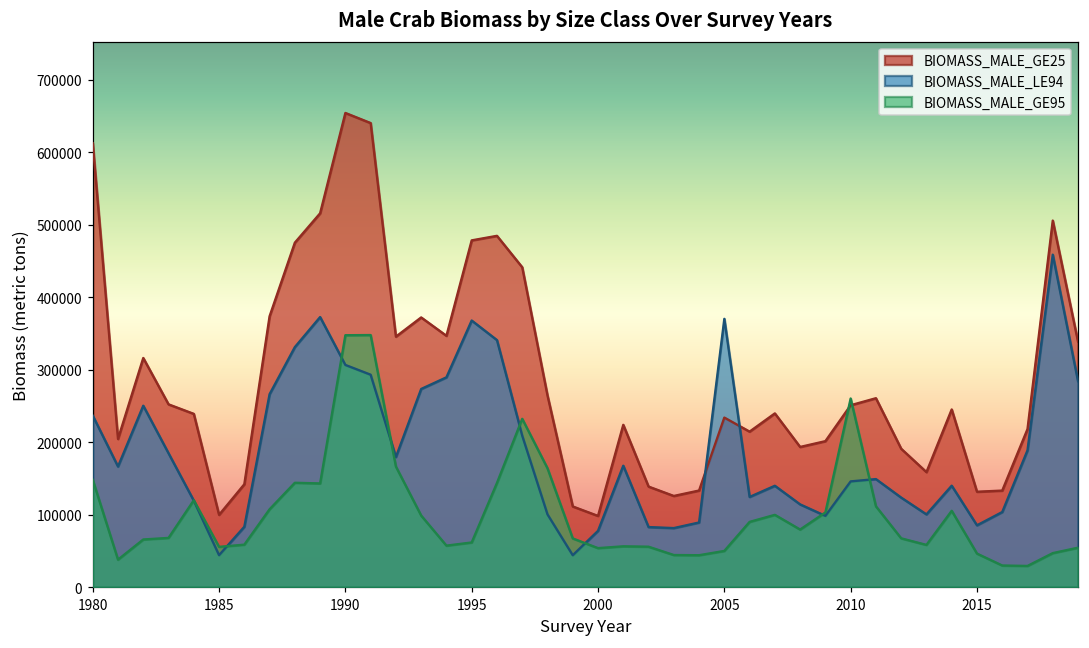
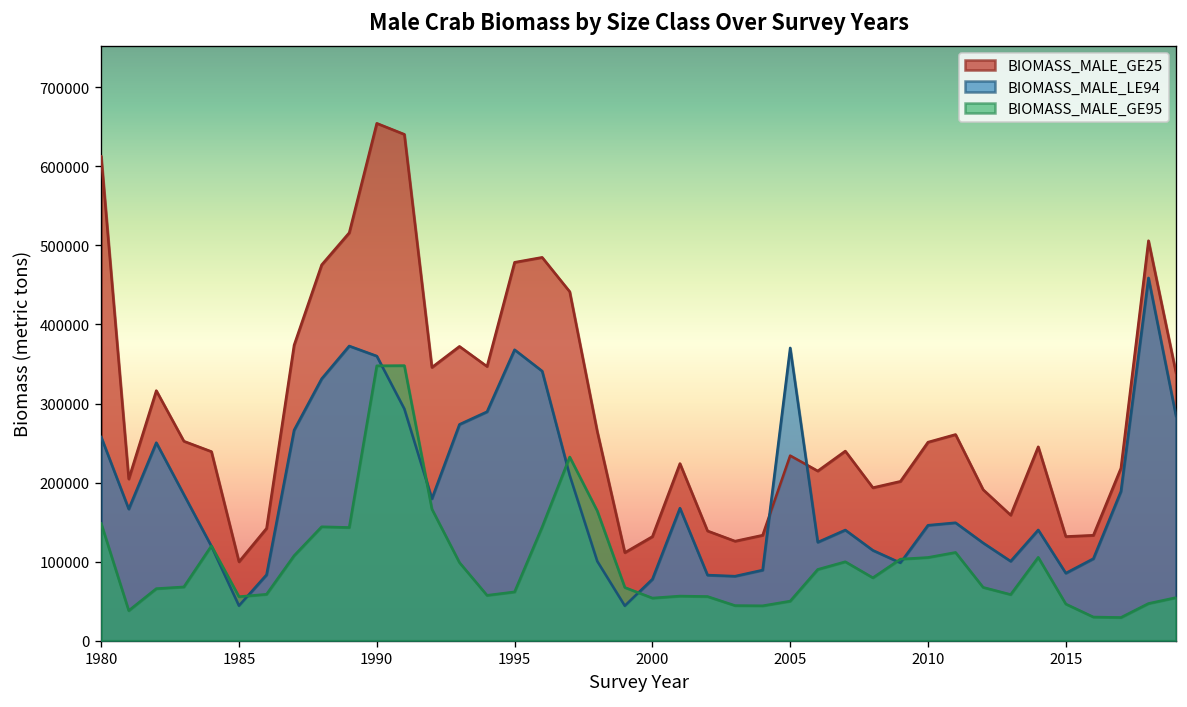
  {
    "BIOMASS_MALE_GE25": {
      "1980": 610000,
      "1985": 100000,
      "1990": 650000,
      "1995": 480000,
-     "2000": 100000,
+     "2000": 130000,
      "2005": 230000,
      "2010": 250000,
      "2015": 130000
    },
    "BIOMASS_MALE_LE94": {
-     "1980": 240000,
+     "1980": 260000,
      "1985": 40000,
-     "1990": 310000,
+     "1990": 360000,
      "1995": 370000,
      "2000": 80000,
      "2005": 370000,
      "2010": 150000,
      "2015": 90000
    },
    "BIOMASS_MALE_GE95": {
      "1980": 150000,
      "1985": 60000,
      "1990": 350000,
      "1995": 60000,
      "2000": 50000,
      "2005": 50000,
-     "2010": 260000,
+     "2010": 110000,
      "2015": 50000
    }
  }
